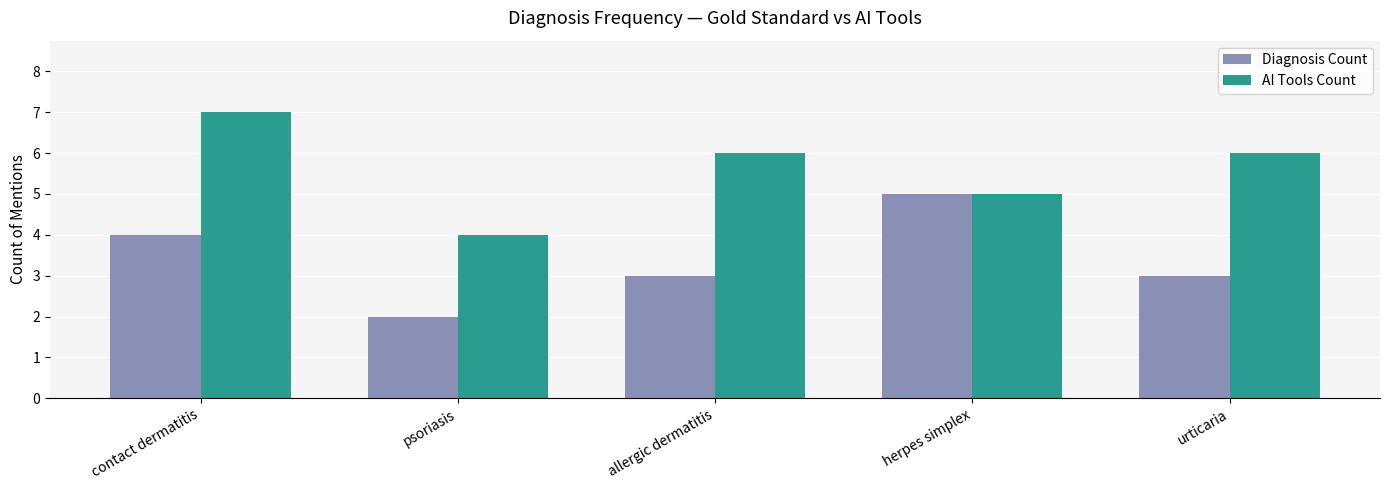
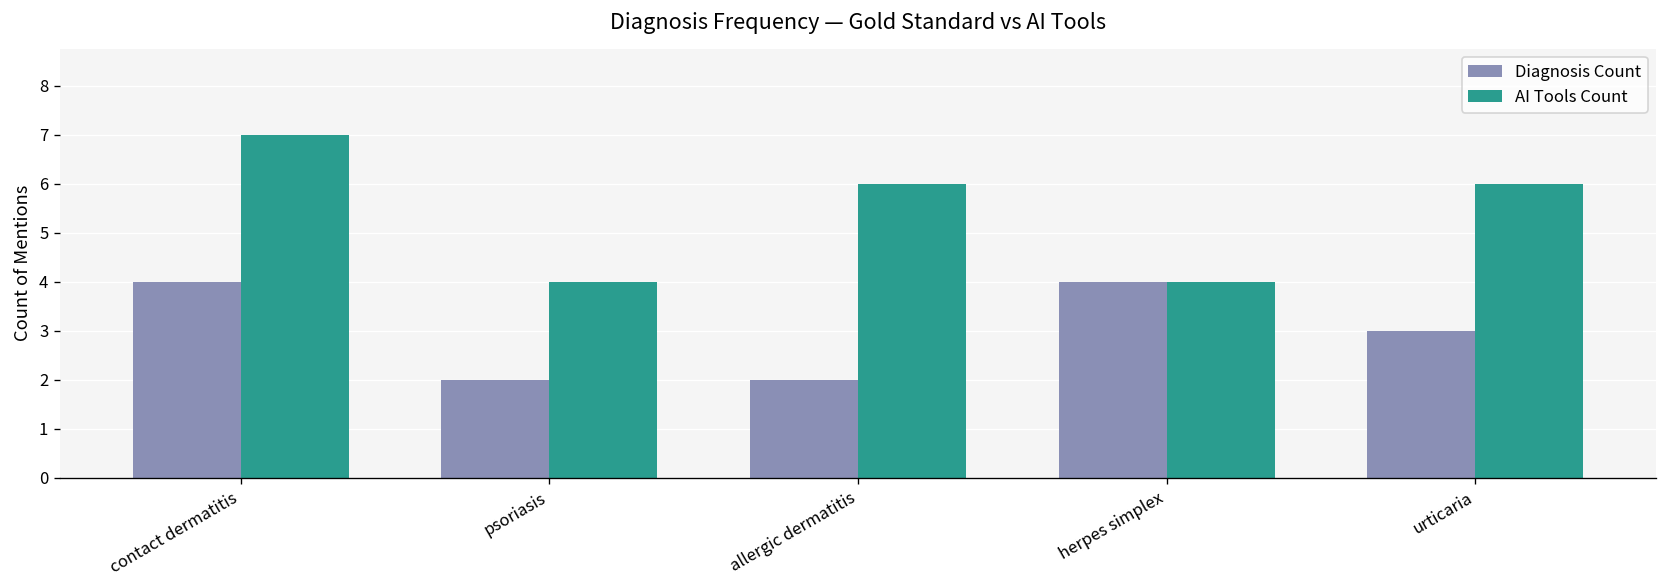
  {
    "Diagnosis Count": {
      "contact dermatitis": 4,
      "psoriasis": 2,
-     "allergic dermatitis": 3,
-     "herpes simplex": 5,
+     "allergic dermatitis": 2,
+     "herpes simplex": 4,
      "urticaria": 3
    },
    "AI Tools Count": {
      "contact dermatitis": 7,
      "psoriasis": 4,
      "allergic dermatitis": 6,
-     "herpes simplex": 5,
+     "herpes simplex": 4,
      "urticaria": 6
    }
  }
